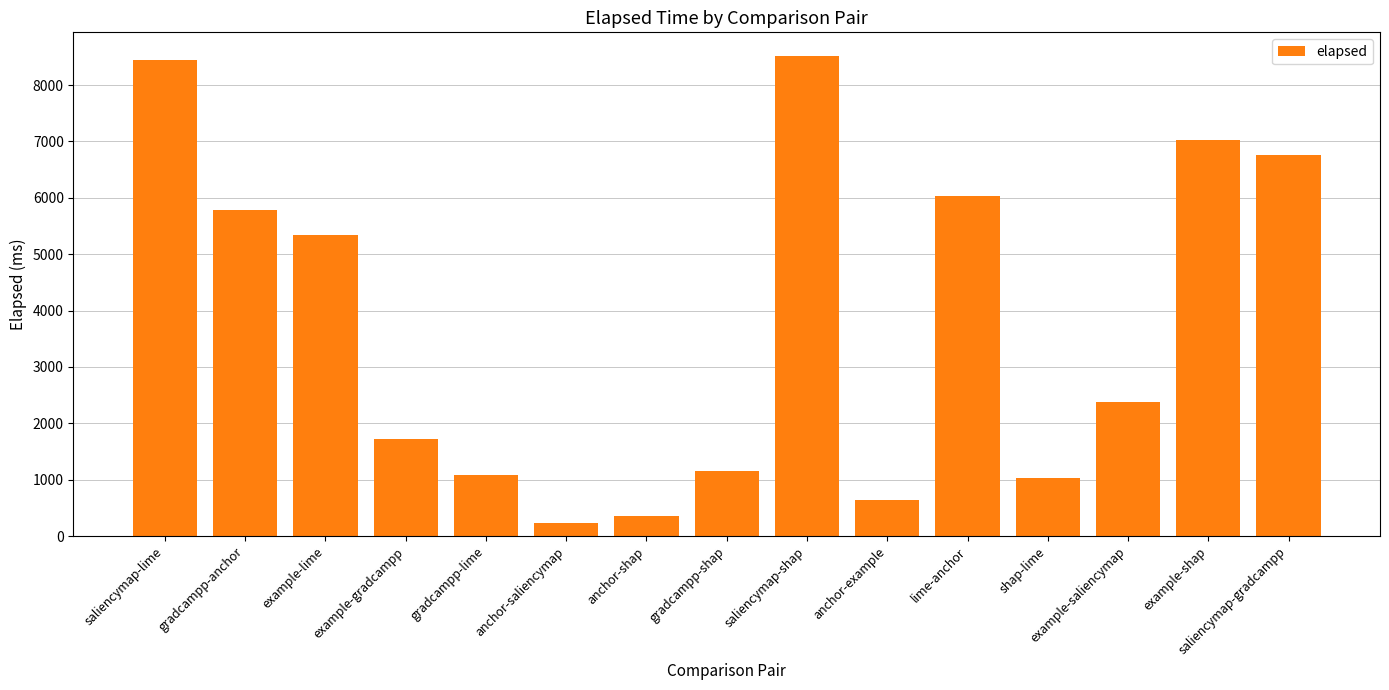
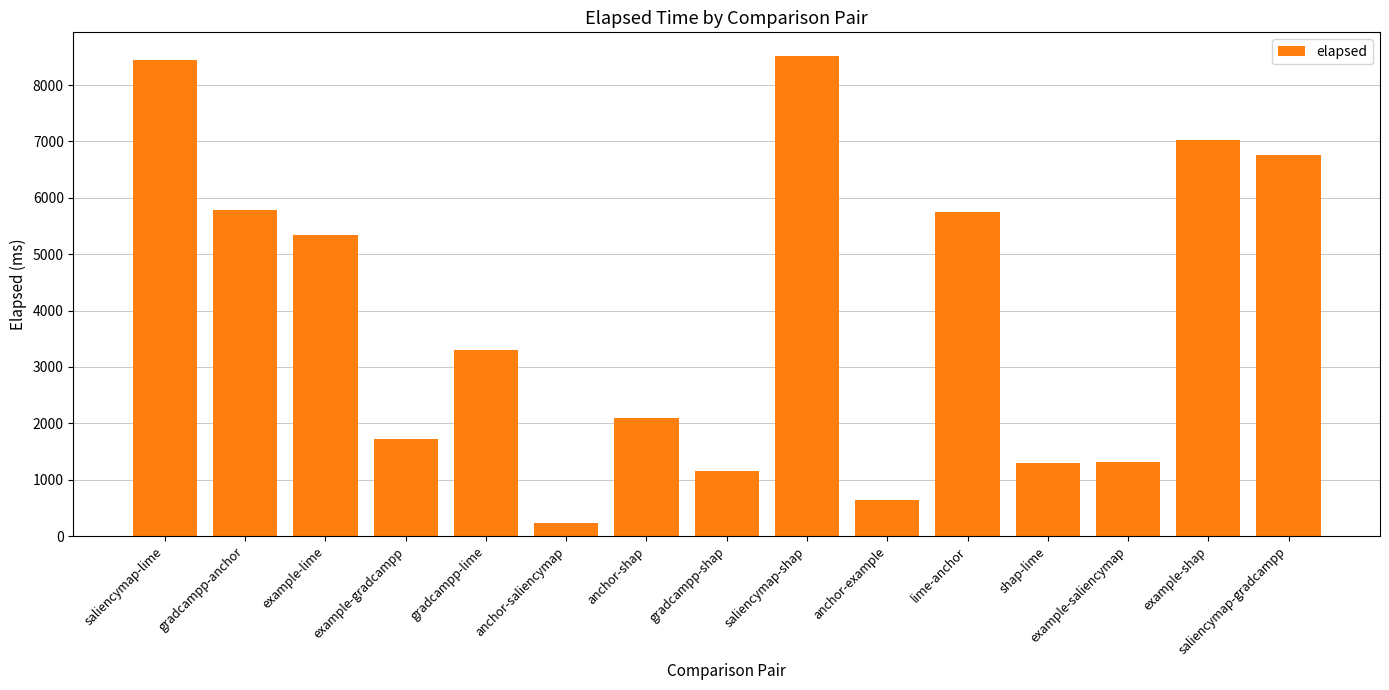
  {
    "saliencymap-lime": 8400,
    "gradcampp-anchor": 5800,
    "example-lime": 5300,
    "example-gradcampp": 1700,
-   "gradcampp-lime": 1100,
+   "gradcampp-lime": 3300,
    "anchor-saliencymap": 200,
-   "anchor-shap": 400,
+   "anchor-shap": 2100,
    "gradcampp-shap": 1200,
    "saliencymap-shap": 8500,
    "anchor-example": 600,
-   "lime-anchor": 6000,
-   "shap-lime": 1000,
-   "example-saliencymap": 2400,
+   "lime-anchor": 5800,
+   "shap-lime": 1300,
+   "example-saliencymap": 1300,
    "example-shap": 7000,
    "saliencymap-gradcampp": 6800
  }
